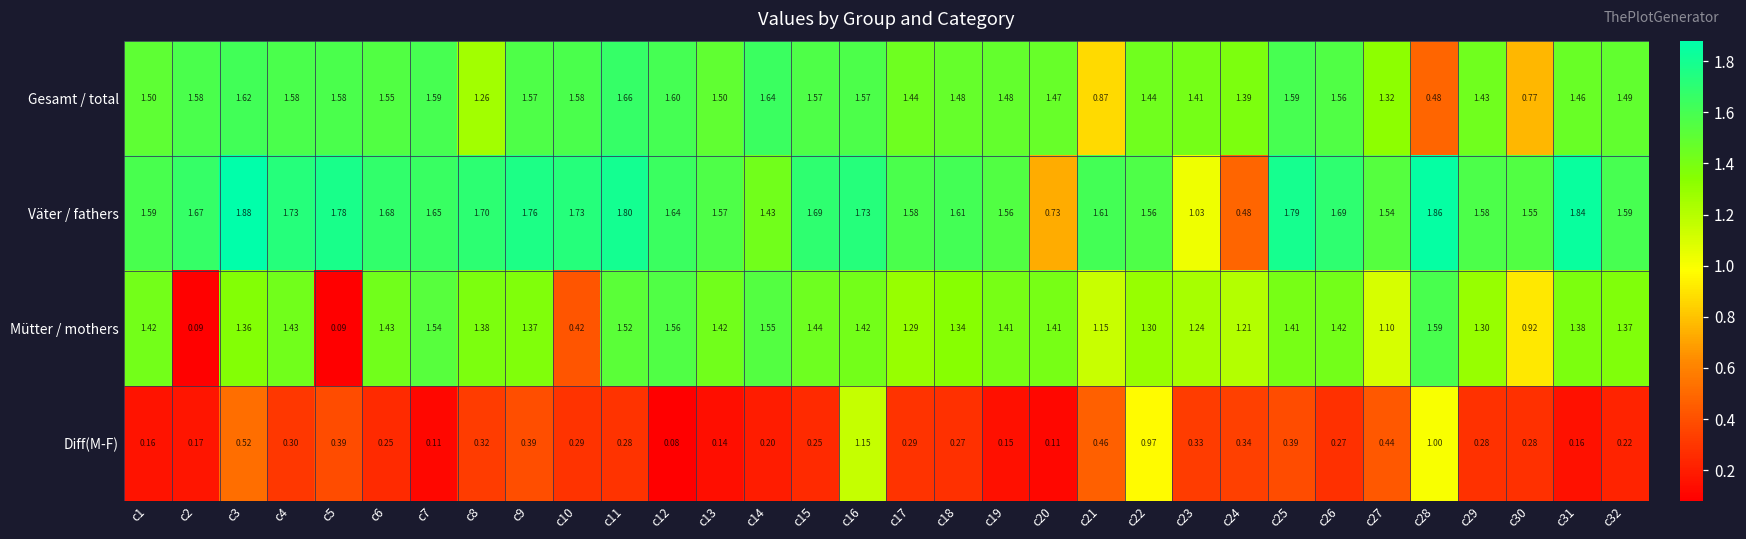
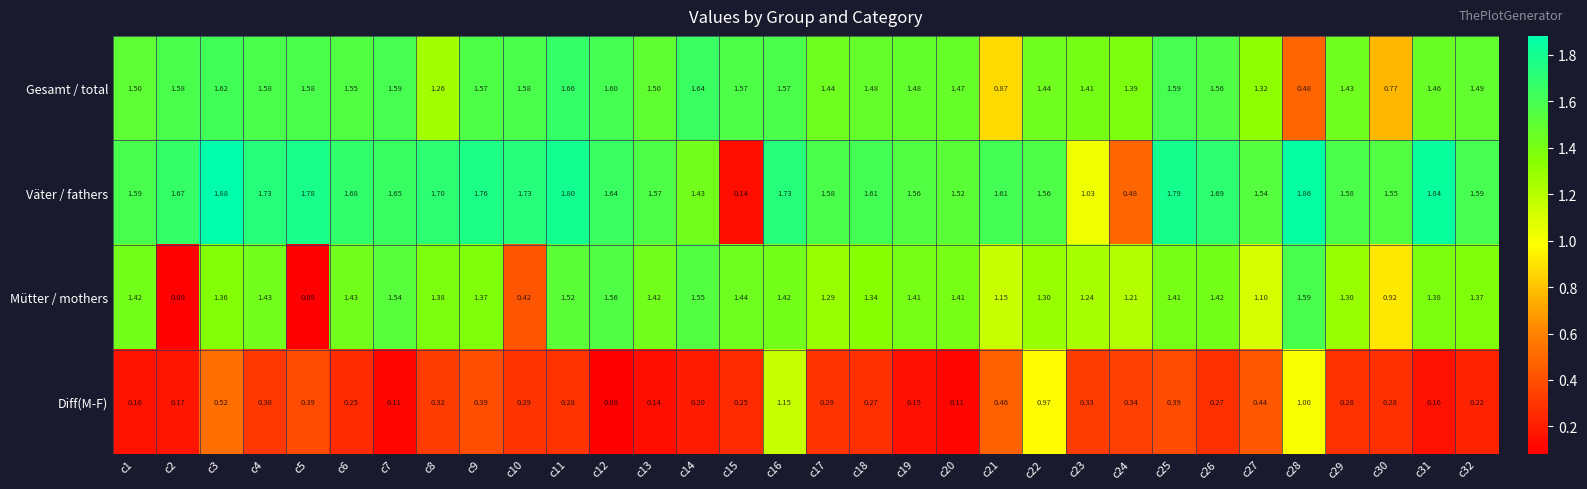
  {
    "Gesamt / total": {
      "c1": 1.50,
      "c2": 1.58,
      "c3": 1.62,
      "c4": 1.58,
      "c5": 1.58,
      "c6": 1.55,
      "c7": 1.59,
      "c8": 1.26,
      "c9": 1.57,
      "c10": 1.58,
      "c11": 1.66,
      "c12": 1.60,
      "c13": 1.50,
      "c14": 1.64,
      "c15": 1.57,
      "c16": 1.57,
      "c17": 1.44,
      "c18": 1.48,
      "c19": 1.48,
      "c20": 1.47,
      "c21": 0.87,
      "c22": 1.44,
      "c23": 1.41,
      "c24": 1.39,
      "c25": 1.59,
      "c26": 1.56,
      "c27": 1.32,
      "c28": 0.48,
      "c29": 1.43,
      "c30": 0.77,
      "c31": 1.46,
      "c32": 1.49
    },
    "Väter / fathers": {
      "c1": 1.59,
      "c2": 1.67,
      "c3": 1.88,
      "c4": 1.73,
      "c5": 1.78,
      "c6": 1.68,
      "c7": 1.65,
      "c8": 1.70,
      "c9": 1.76,
      "c10": 1.73,
      "c11": 1.80,
      "c12": 1.64,
      "c13": 1.57,
      "c14": 1.43,
-     "c15": 1.69,
+     "c15": 0.14,
      "c16": 1.73,
      "c17": 1.58,
      "c18": 1.61,
      "c19": 1.56,
-     "c20": 0.73,
+     "c20": 1.52,
      "c21": 1.61,
      "c22": 1.56,
      "c23": 1.03,
      "c24": 0.48,
      "c25": 1.79,
      "c26": 1.69,
      "c27": 1.54,
      "c28": 1.86,
      "c29": 1.58,
      "c30": 1.55,
      "c31": 1.84,
      "c32": 1.59
    },
    "Mütter / mothers": {
      "c1": 1.42,
      "c2": 0.09,
      "c3": 1.36,
      "c4": 1.43,
      "c5": 0.09,
      "c6": 1.43,
      "c7": 1.54,
      "c8": 1.38,
      "c9": 1.37,
      "c10": 0.42,
      "c11": 1.52,
      "c12": 1.56,
      "c13": 1.42,
      "c14": 1.55,
      "c15": 1.44,
      "c16": 1.42,
      "c17": 1.29,
      "c18": 1.34,
      "c19": 1.41,
      "c20": 1.41,
      "c21": 1.15,
      "c22": 1.30,
      "c23": 1.24,
      "c24": 1.21,
      "c25": 1.41,
      "c26": 1.42,
      "c27": 1.10,
      "c28": 1.59,
      "c29": 1.30,
      "c30": 0.92,
      "c31": 1.38,
      "c32": 1.37
    },
    "Diff(M-F)": {
      "c1": 0.16,
      "c2": 0.17,
      "c3": 0.52,
      "c4": 0.30,
      "c5": 0.39,
      "c6": 0.25,
      "c7": 0.11,
      "c8": 0.32,
      "c9": 0.39,
      "c10": 0.29,
      "c11": 0.28,
      "c12": 0.08,
      "c13": 0.14,
      "c14": 0.20,
      "c15": 0.25,
      "c16": 1.15,
      "c17": 0.29,
      "c18": 0.27,
      "c19": 0.15,
      "c20": 0.11,
      "c21": 0.46,
      "c22": 0.97,
      "c23": 0.33,
      "c24": 0.34,
      "c25": 0.39,
      "c26": 0.27,
      "c27": 0.44,
      "c28": 1.00,
      "c29": 0.28,
      "c30": 0.28,
      "c31": 0.16,
      "c32": 0.22
    }
  }
